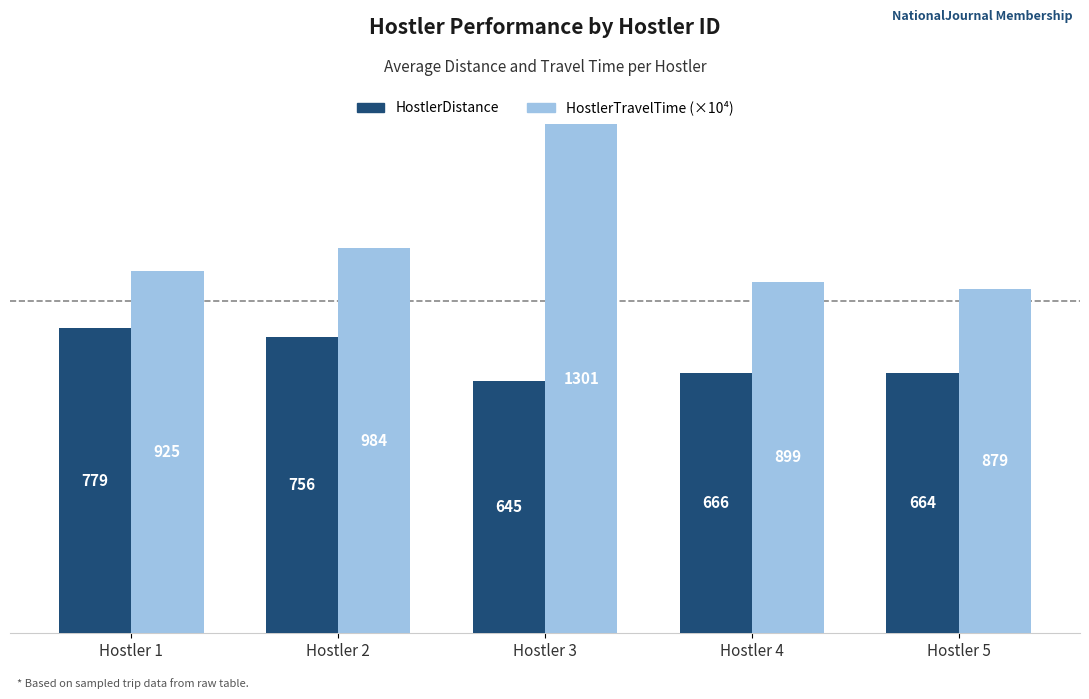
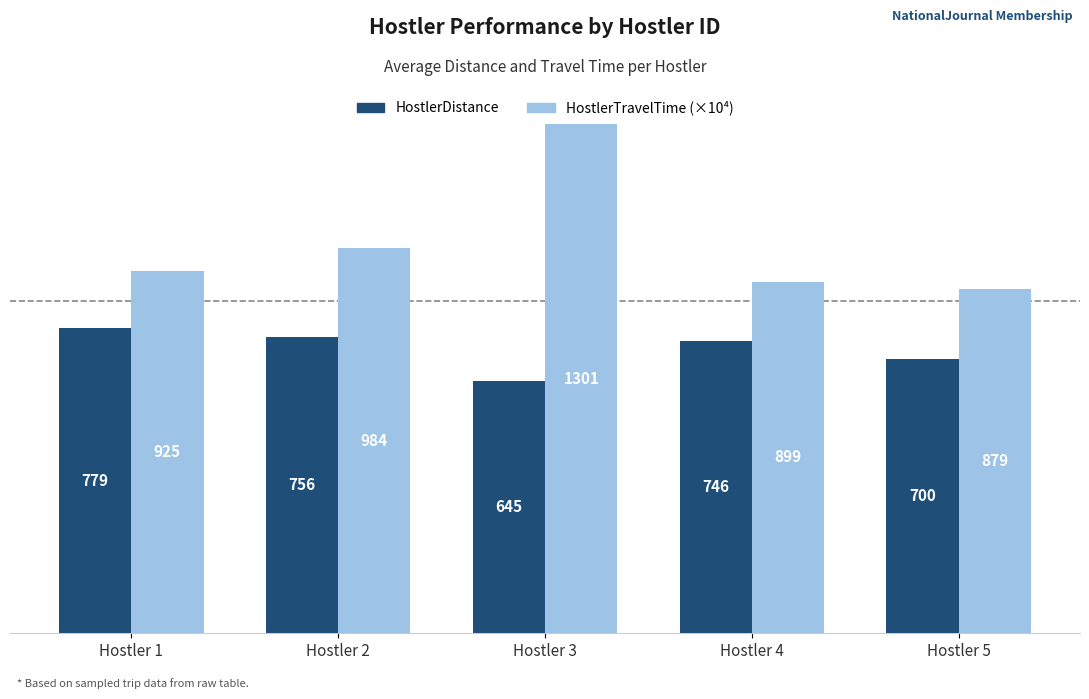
  {
    "HostlerDistance": {
      "Hostler 1": 779,
      "Hostler 2": 756,
      "Hostler 3": 645,
-     "Hostler 4": 666,
-     "Hostler 5": 664
+     "Hostler 4": 746,
+     "Hostler 5": 700
    },
    "HostlerTravelTime (×10⁴)": {
      "Hostler 1": 925,
      "Hostler 2": 984,
      "Hostler 3": 1301,
      "Hostler 4": 899,
      "Hostler 5": 879
    }
  }
